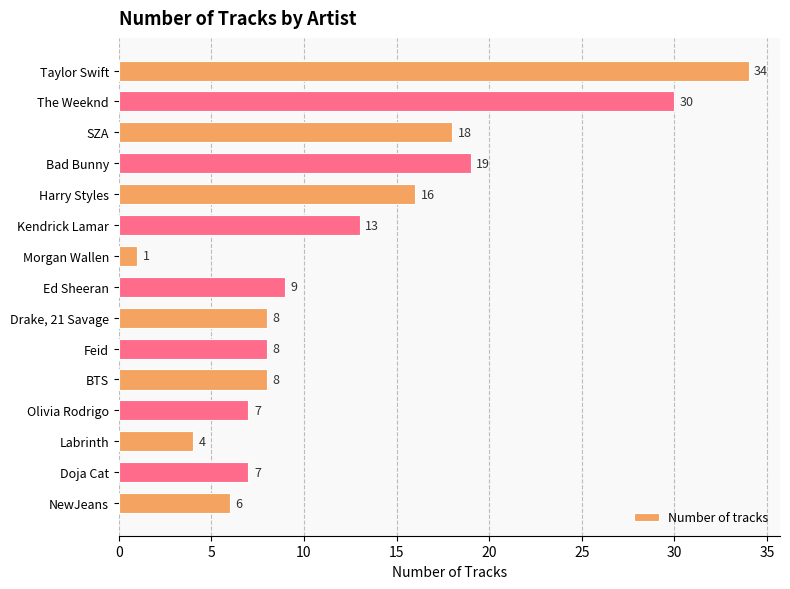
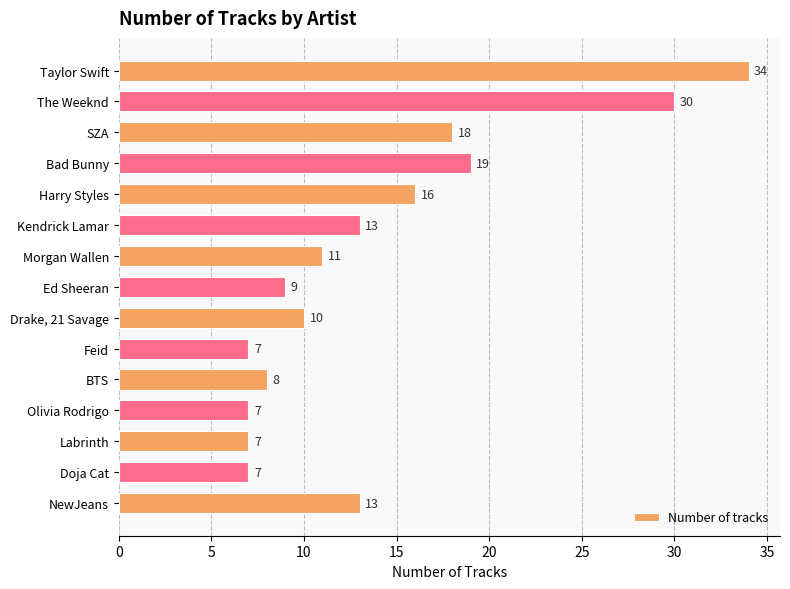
  {
    "Taylor Swift": 34,
    "The Weeknd": 30,
    "SZA": 18,
    "Bad Bunny": 19,
    "Harry Styles": 16,
    "Kendrick Lamar": 13,
-   "Morgan Wallen": 1,
+   "Morgan Wallen": 11,
    "Ed Sheeran": 9,
-   "Drake, 21 Savage": 8,
-   "Feid": 8,
+   "Drake, 21 Savage": 10,
+   "Feid": 7,
    "BTS": 8,
    "Olivia Rodrigo": 7,
-   "Labrinth": 4,
+   "Labrinth": 7,
    "Doja Cat": 7,
-   "NewJeans": 6
+   "NewJeans": 13
  }
